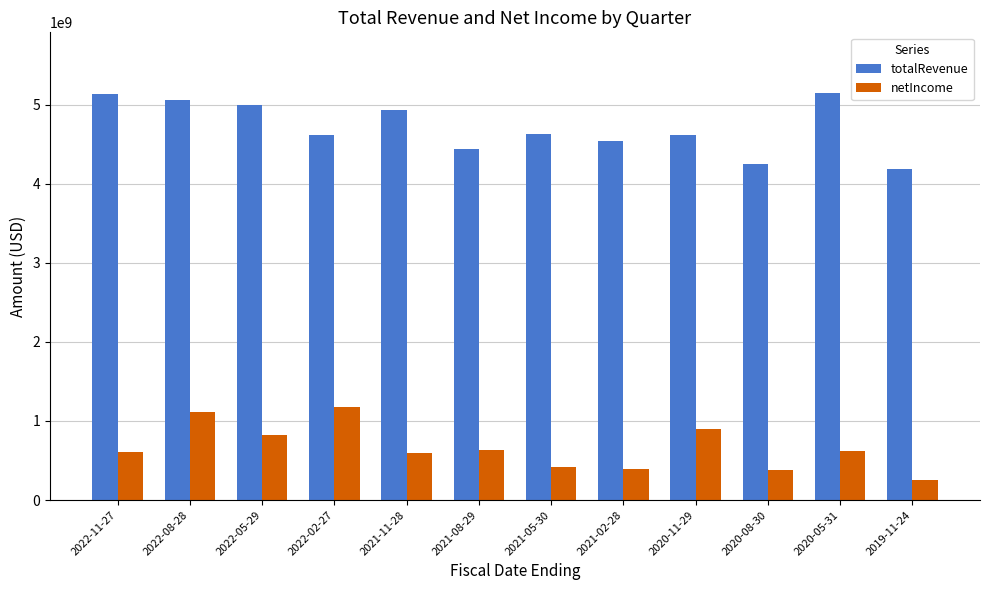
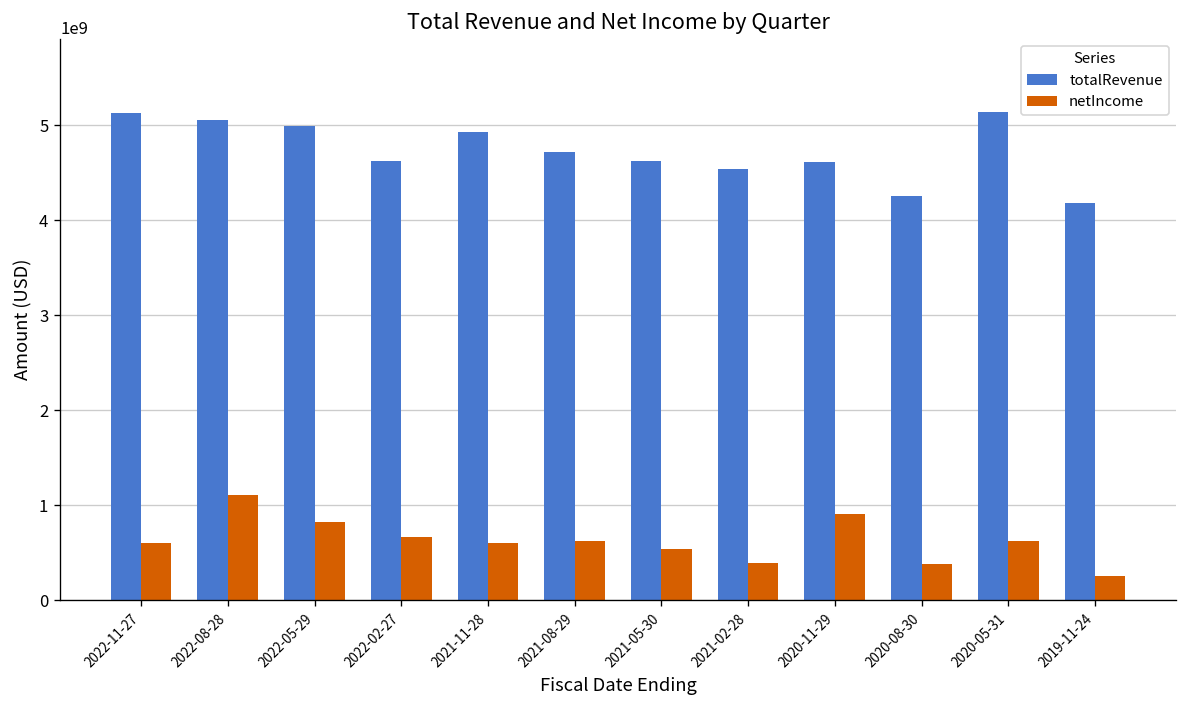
  {
    "totalRevenue": {
      "2022-11-27": 5100000000,
      "2022-08-28": 5100000000,
      "2022-05-29": 5000000000,
      "2022-02-27": 4600000000,
      "2021-11-28": 4900000000,
-     "2021-08-29": 4400000000,
+     "2021-08-29": 4700000000,
      "2021-05-30": 4600000000,
      "2021-02-28": 4500000000,
      "2020-11-29": 4600000000,
      "2020-08-30": 4300000000,
      "2020-05-31": 5100000000,
      "2019-11-24": 4200000000
    },
    "netIncome": {
      "2022-11-27": 600000000,
      "2022-08-28": 1100000000,
      "2022-05-29": 800000000,
-     "2022-02-27": 1200000000,
+     "2022-02-27": 700000000,
      "2021-11-28": 600000000,
      "2021-08-29": 600000000,
-     "2021-05-30": 400000000,
+     "2021-05-30": 500000000,
      "2021-02-28": 400000000,
      "2020-11-29": 900000000,
      "2020-08-30": 400000000,
      "2020-05-31": 600000000,
      "2019-11-24": 300000000
    }
  }
